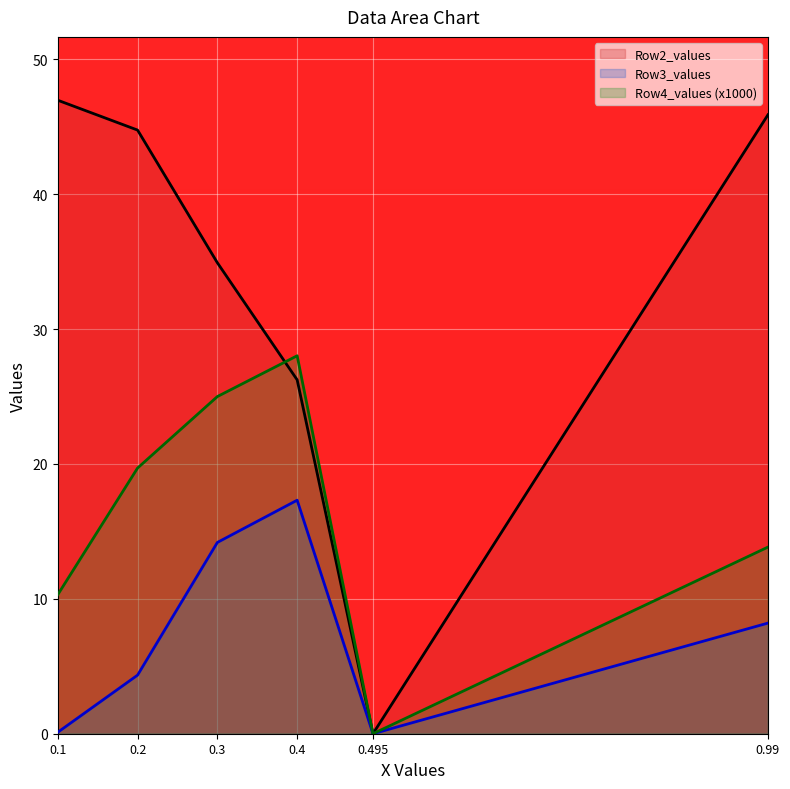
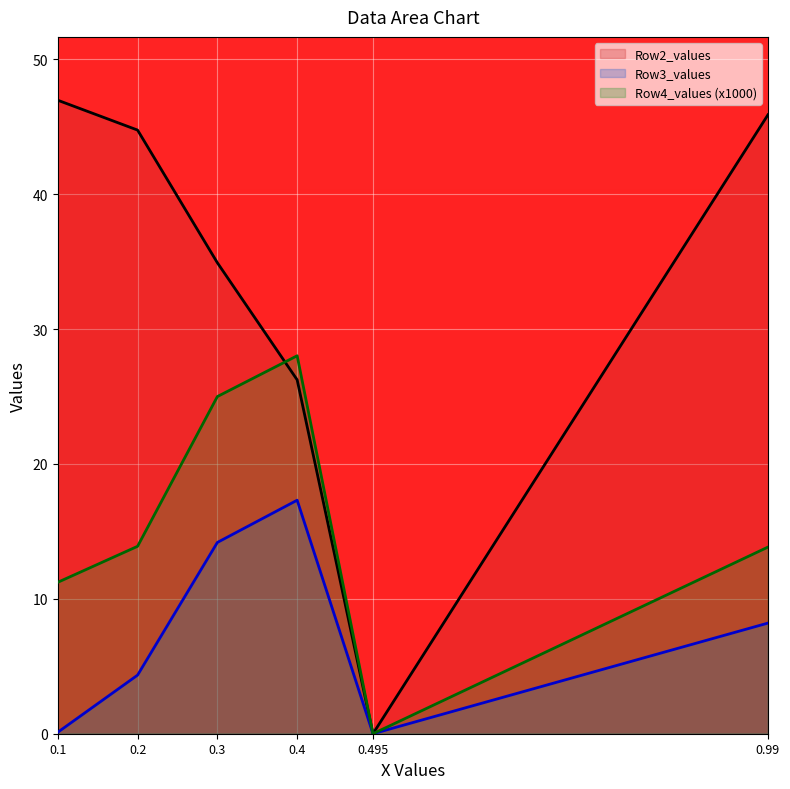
  {
    "Row2_values": {
      "0.1": 47.0,
      "0.2": 44.7,
      "0.3": 34.9,
      "0.4": 26.2,
      "0.99": 45.9
    },
    "Row3_values": {
      "0.1": 0.1,
      "0.2": 4.3,
      "0.3": 14.2,
      "0.4": 17.3,
      "0.99": 8.2
    },
    "Row4_values (x1000)": {
-     "0.1": 10.3,
-     "0.2": 19.7,
+     "0.1": 11.2,
+     "0.2": 13.9,
      "0.3": 25.0,
      "0.4": 28.0,
      "0.99": 13.8
    }
  }
